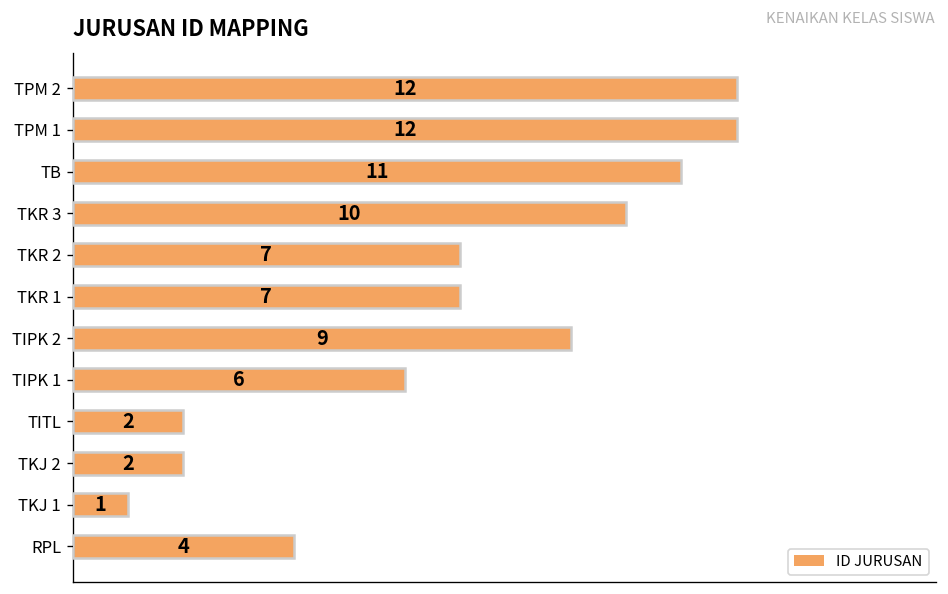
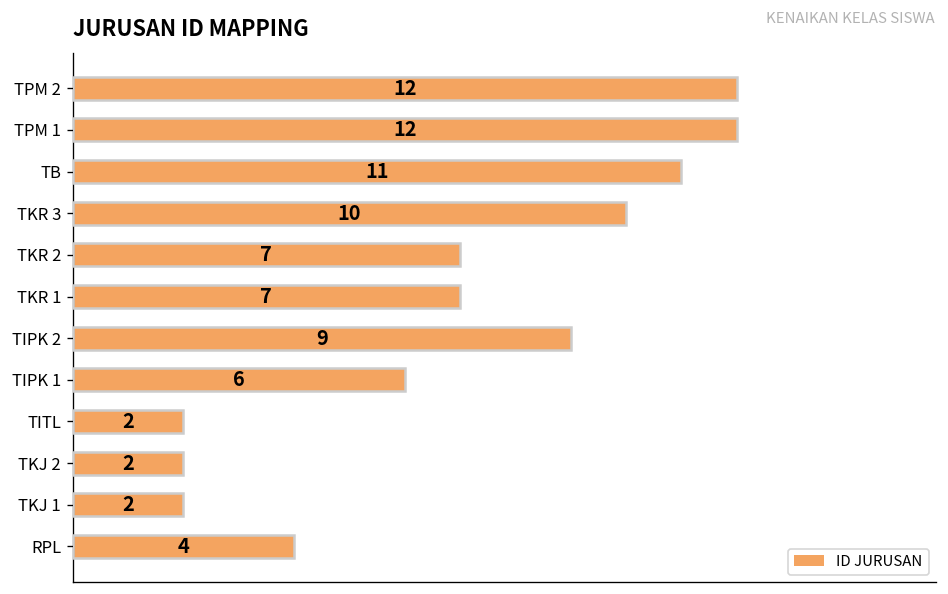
  {
    "TPM 2": 12,
    "TPM 1": 12,
    "TB": 11,
    "TKR 3": 10,
    "TKR 2": 7,
    "TKR 1": 7,
    "TIPK 2": 9,
    "TIPK 1": 6,
    "TITL": 2,
    "TKJ 2": 2,
-   "TKJ 1": 1,
+   "TKJ 1": 2,
    "RPL": 4
  }
